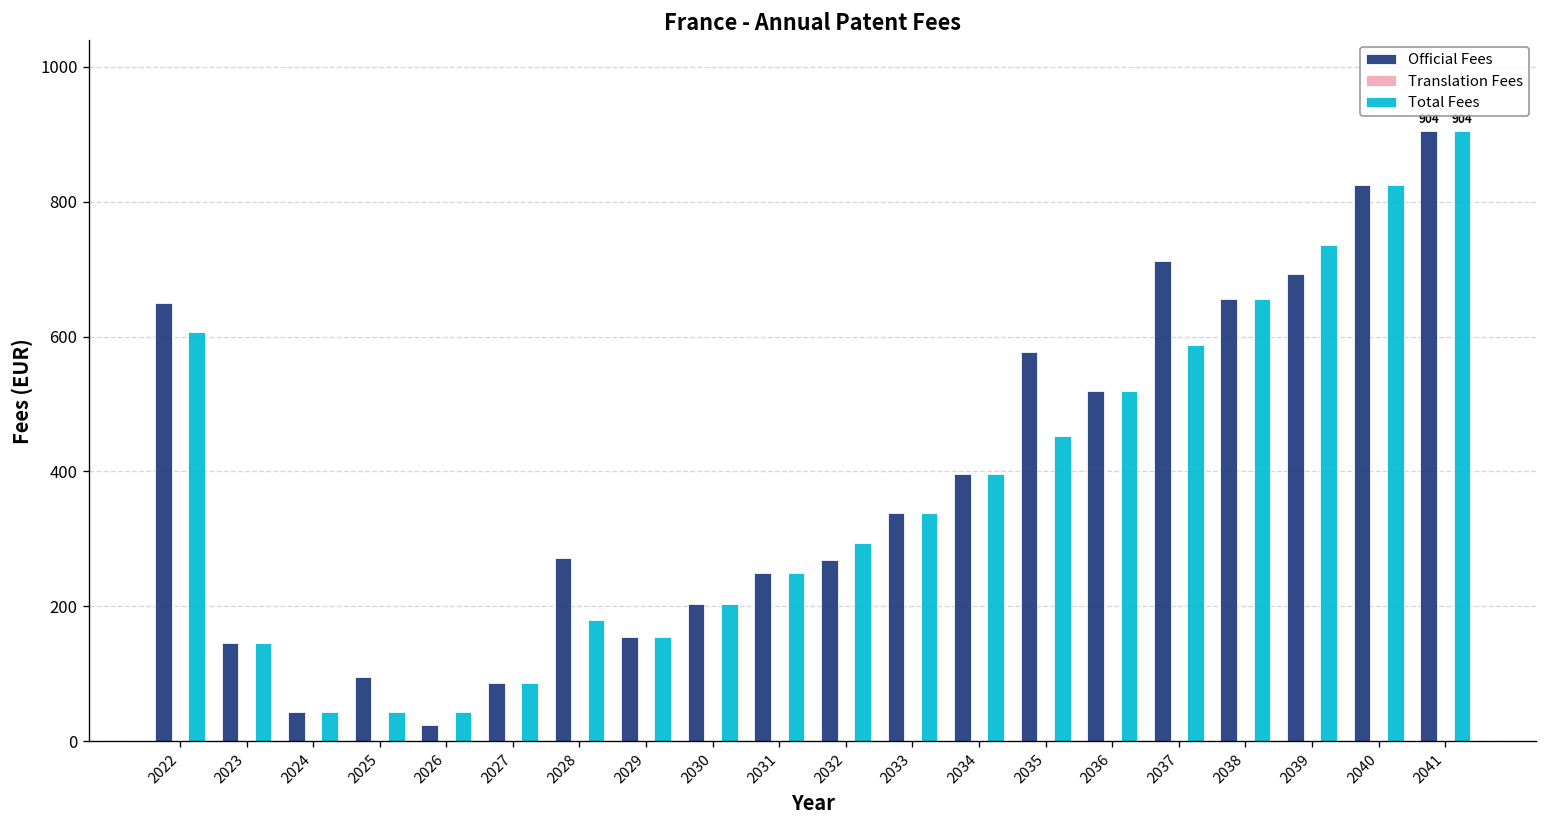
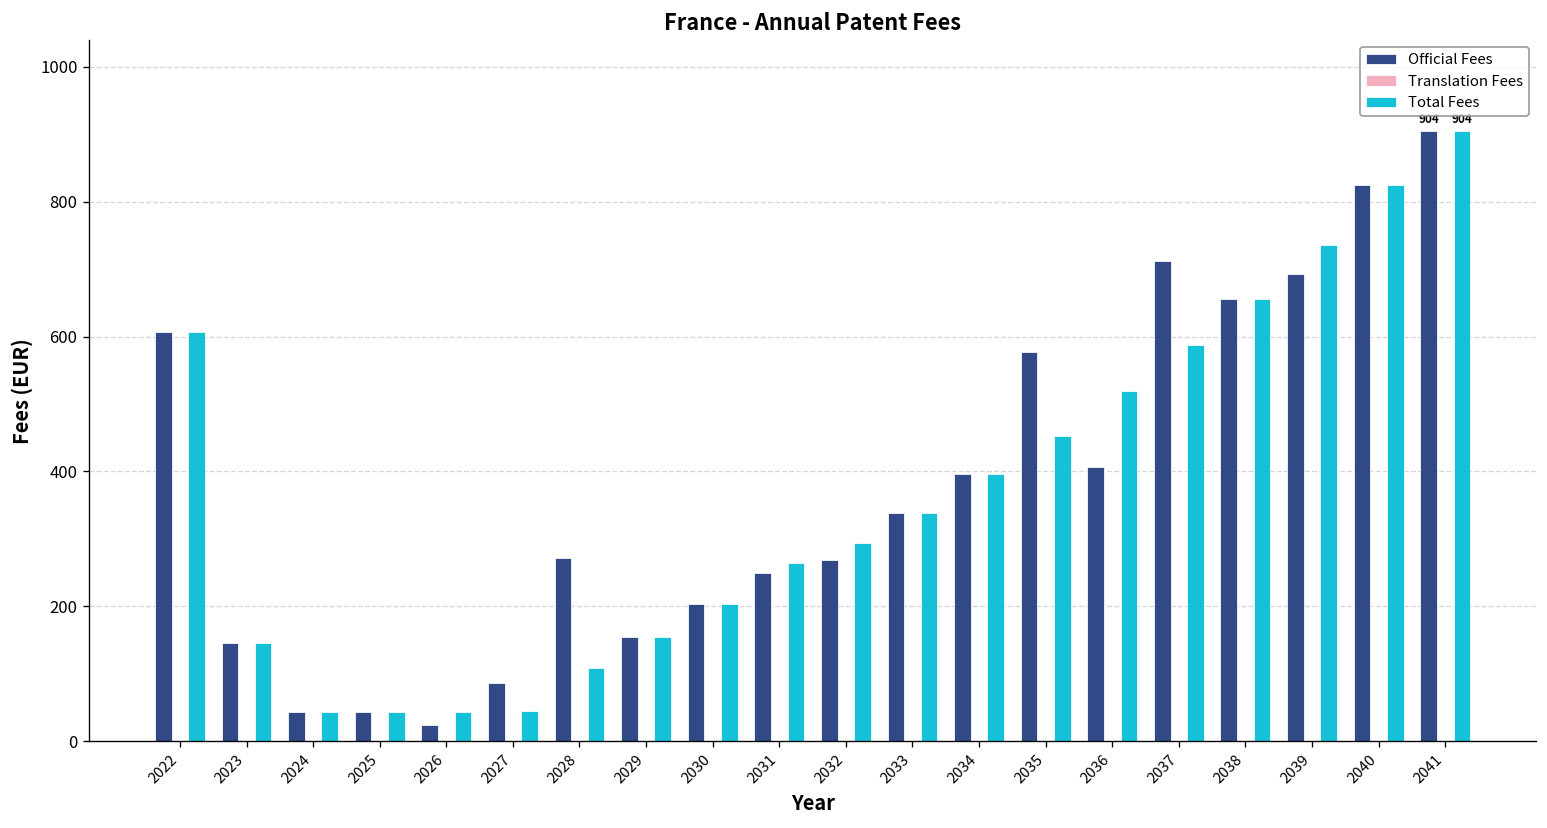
  {
    "Official Fees": {
-     "2022": 650,
+     "2022": 610,
      "2023": 150,
      "2024": 40,
-     "2025": 100,
+     "2025": 40,
      "2026": 20,
      "2027": 90,
      "2028": 270,
      "2029": 150,
      "2030": 200,
      "2031": 250,
      "2032": 270,
      "2033": 340,
      "2034": 400,
      "2035": 580,
-     "2036": 520,
+     "2036": 410,
      "2037": 710,
      "2038": 660,
      "2039": 690,
      "2040": 830
    },
    "Translation Fees": {
      "2022": 0,
      "2023": 0,
      "2024": 0,
      "2025": 0,
      "2026": 0,
      "2027": 0,
      "2028": 0,
      "2029": 0,
      "2030": 0,
      "2031": 0,
      "2032": 0,
      "2033": 0,
      "2034": 0,
      "2035": 0,
      "2036": 0,
      "2037": 0,
      "2038": 0,
      "2039": 0,
      "2040": 0,
      "2041": 0
    },
    "Total Fees": {
      "2022": 610,
      "2023": 150,
      "2024": 40,
      "2025": 40,
      "2026": 40,
-     "2027": 90,
-     "2028": 180,
+     "2027": 50,
+     "2028": 110,
      "2029": 150,
      "2030": 200,
-     "2031": 250,
+     "2031": 260,
      "2032": 290,
      "2033": 340,
      "2034": 400,
      "2035": 450,
      "2036": 520,
      "2037": 590,
      "2038": 660,
      "2039": 740,
      "2040": 830
    }
  }
